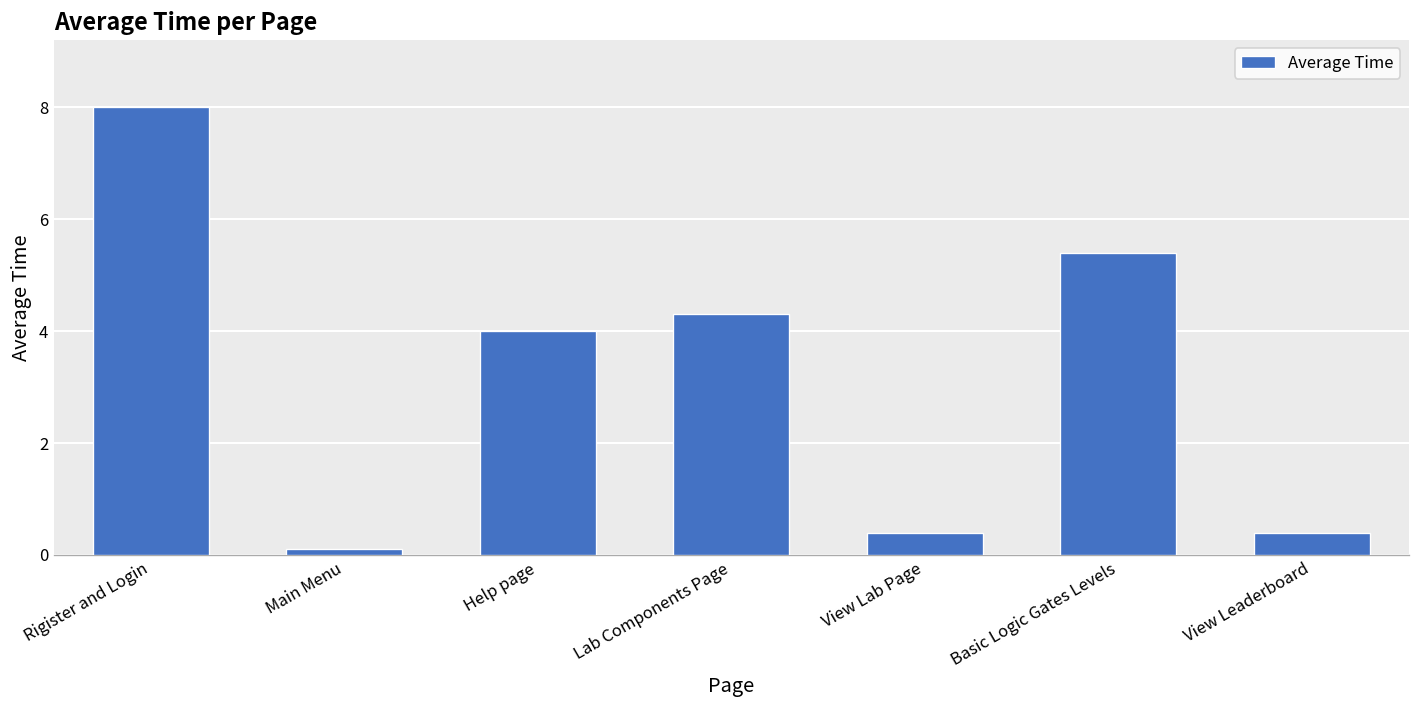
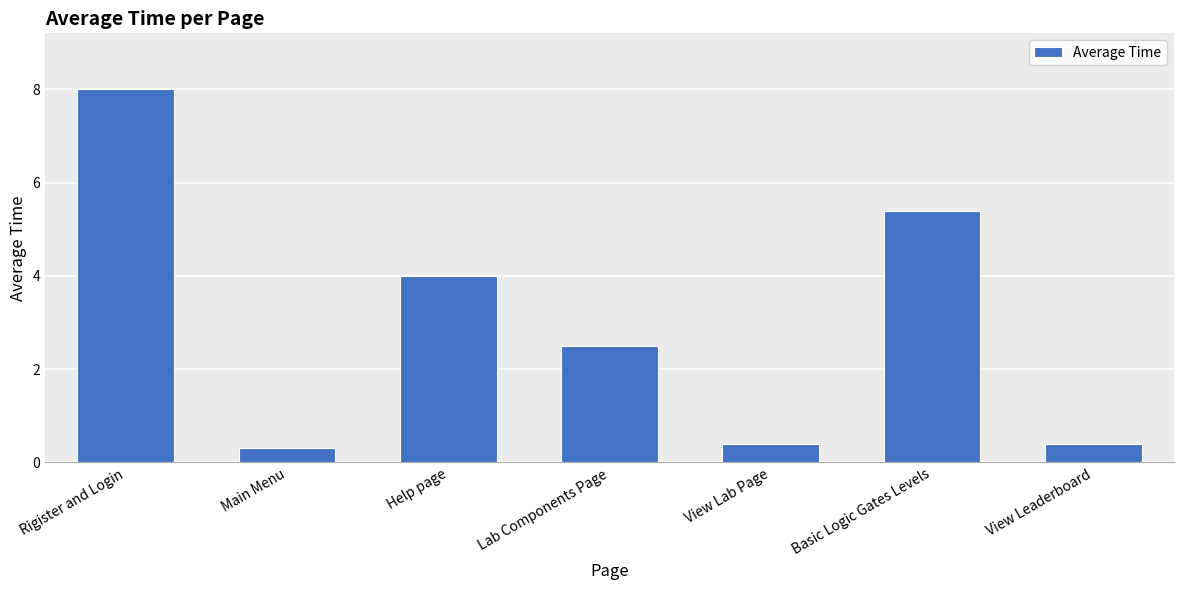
  {
    "Rigister and Login": 8.0,
-   "Main Menu": 0.1,
+   "Main Menu": 0.3,
    "Help page": 4.0,
-   "Lab Components Page": 4.3,
+   "Lab Components Page": 2.5,
    "View Lab Page": 0.4,
    "Basic Logic Gates Levels": 5.4,
    "View Leaderboard": 0.4
  }
